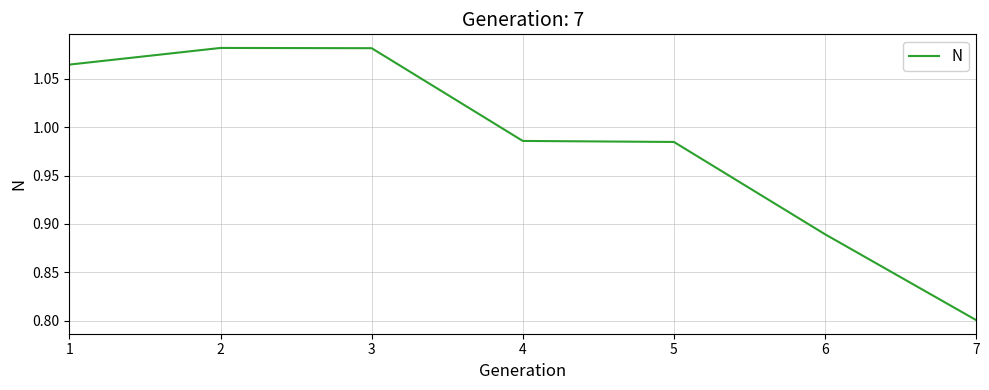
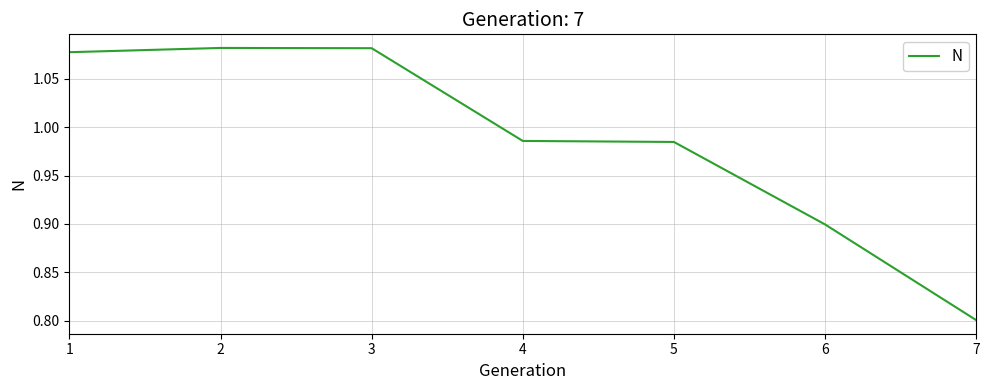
  {
-   "1": 1.06,
+   "1": 1.08,
    "2": 1.08,
    "3": 1.08,
    "4": 0.99,
    "5": 0.98,
-   "6": 0.89,
+   "6": 0.90,
    "7": 0.80
  }
